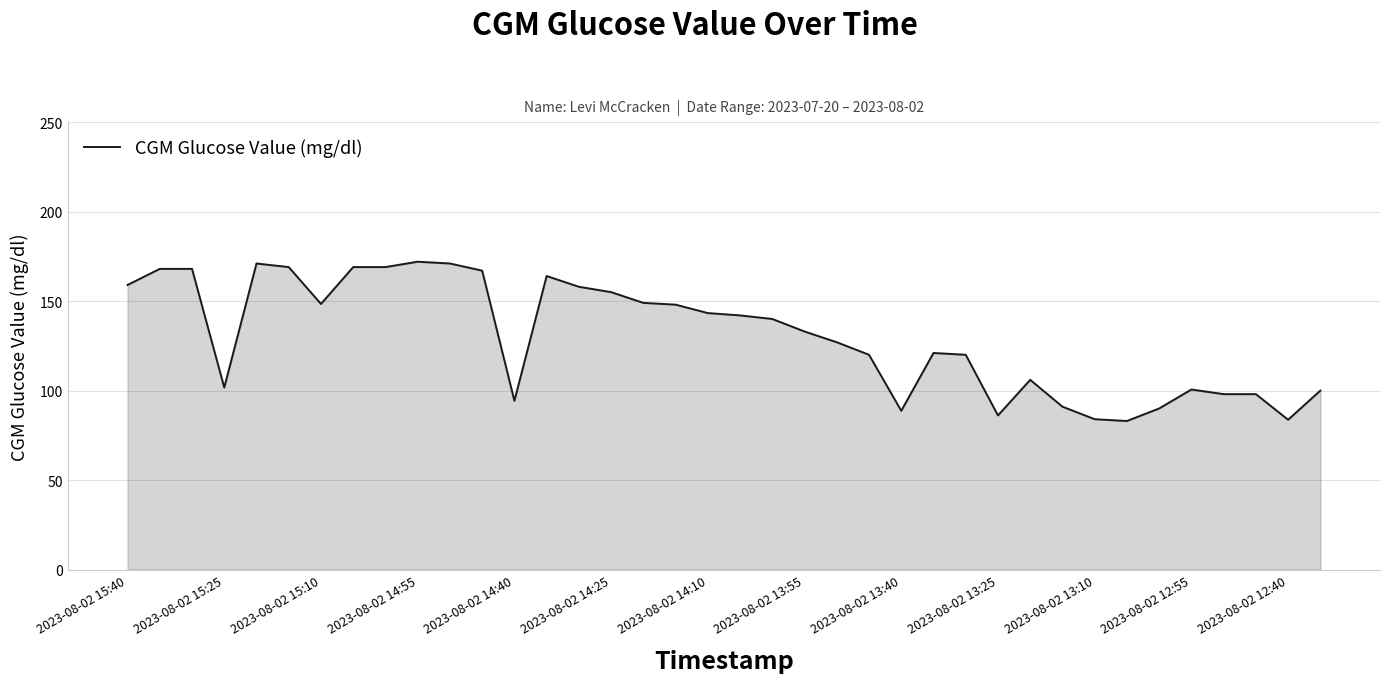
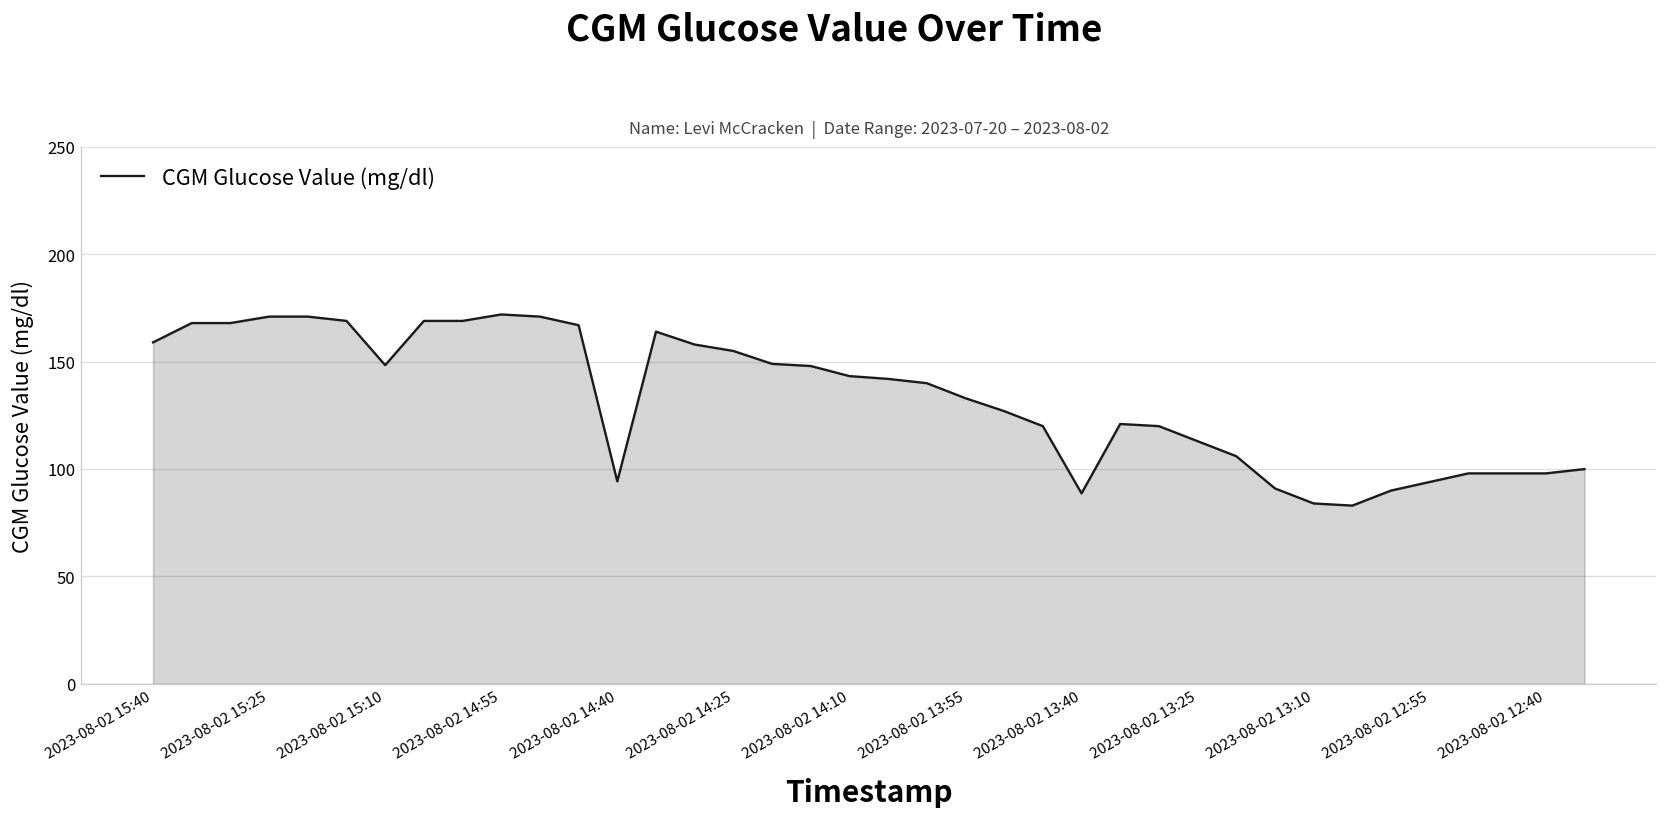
  {
    "2023-08-02 15:40": 159,
-   "2023-08-02 15:25": 102,
+   "2023-08-02 15:25": 171,
    "2023-08-02 15:10": 148,
    "2023-08-02 14:55": 172,
    "2023-08-02 14:40": 94,
    "2023-08-02 14:25": 155,
    "2023-08-02 14:10": 143,
    "2023-08-02 13:55": 133,
    "2023-08-02 13:40": 89,
-   "2023-08-02 13:25": 86,
+   "2023-08-02 13:25": 113,
    "2023-08-02 13:10": 84,
-   "2023-08-02 12:55": 101,
-   "2023-08-02 12:40": 84
+   "2023-08-02 12:55": 94,
+   "2023-08-02 12:40": 98
  }
